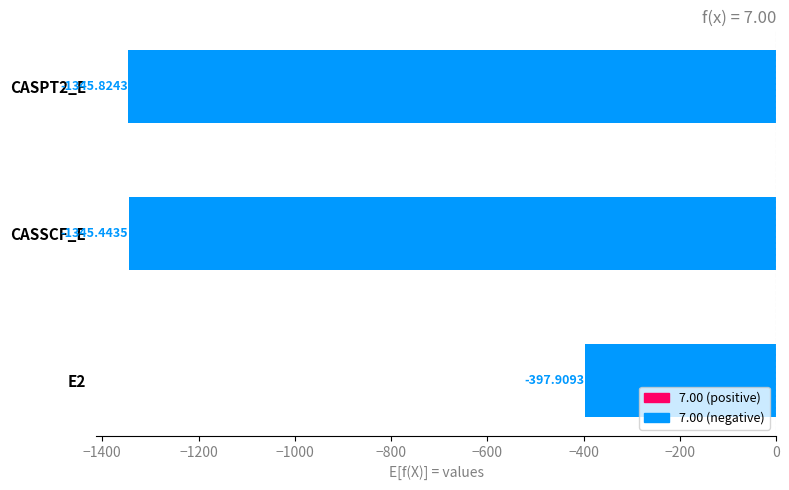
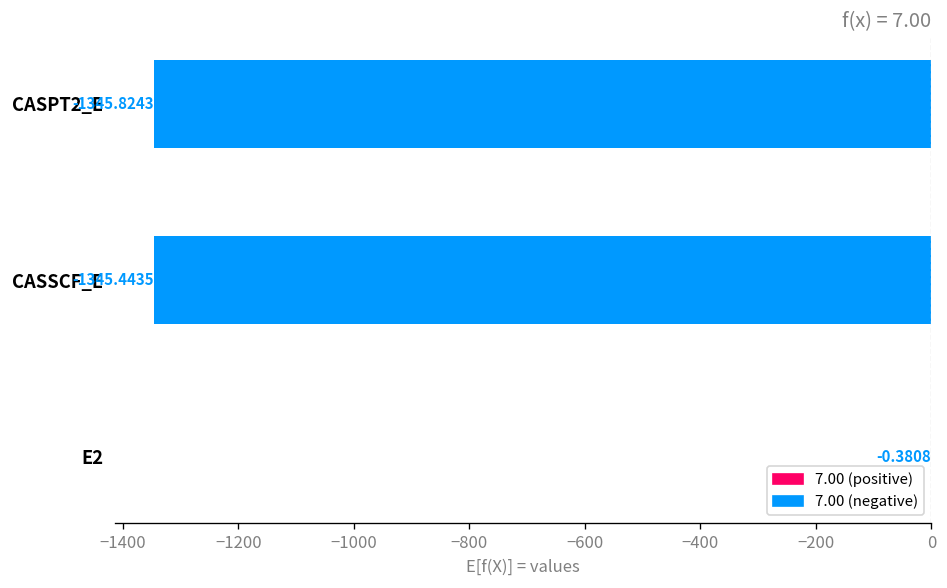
  {
    "CASPT2_E": -1345.8243,
    "CASSCF_E": -1345.4435,
-   "E2": -397.9093
+   "E2": -0.3808
  }
